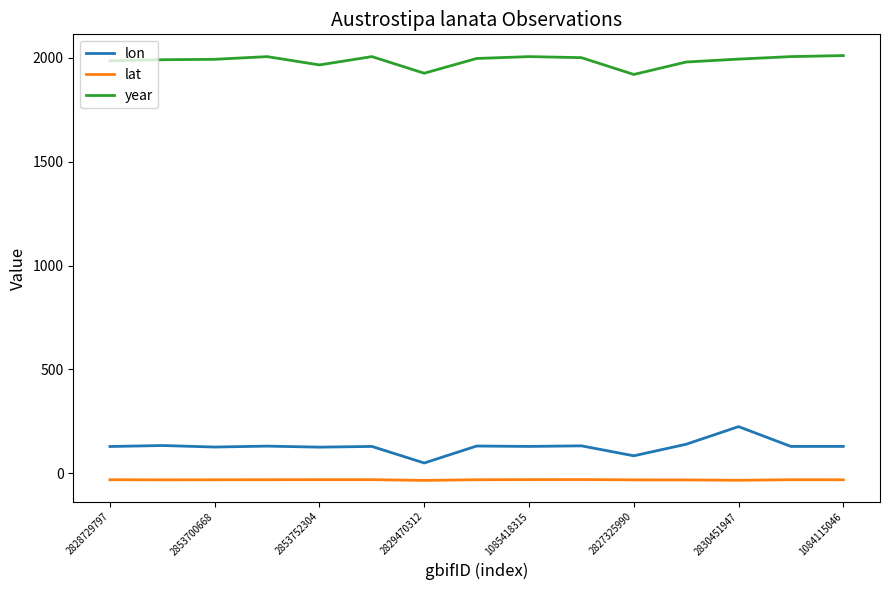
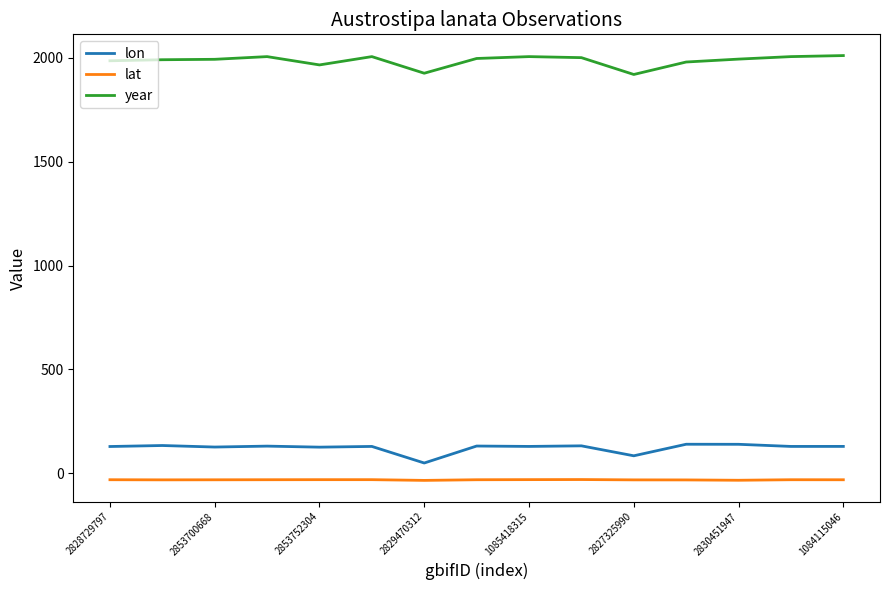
  {
    "lon": {
      "2828729797": 130,
      "2853700668": 130,
      "2853752304": 130,
      "2829470312": 50,
      "1085418315": 130,
      "2827325990": 80,
-     "2830451947": 220,
+     "2830451947": 140,
      "1084115046": 130
    },
    "lat": {
      "2828729797": -30,
      "2853700668": -30,
      "2853752304": -30,
      "2829470312": -30,
      "1085418315": -30,
      "2827325990": -30,
      "2830451947": -30,
      "1084115046": -30
    },
    "year": {
      "2853700668": 1990,
      "2853752304": 1970,
      "2829470312": 1930,
      "1085418315": 2010,
      "2827325990": 1920,
      "2830451947": 1990,
      "1084115046": 2010
    }
  }
